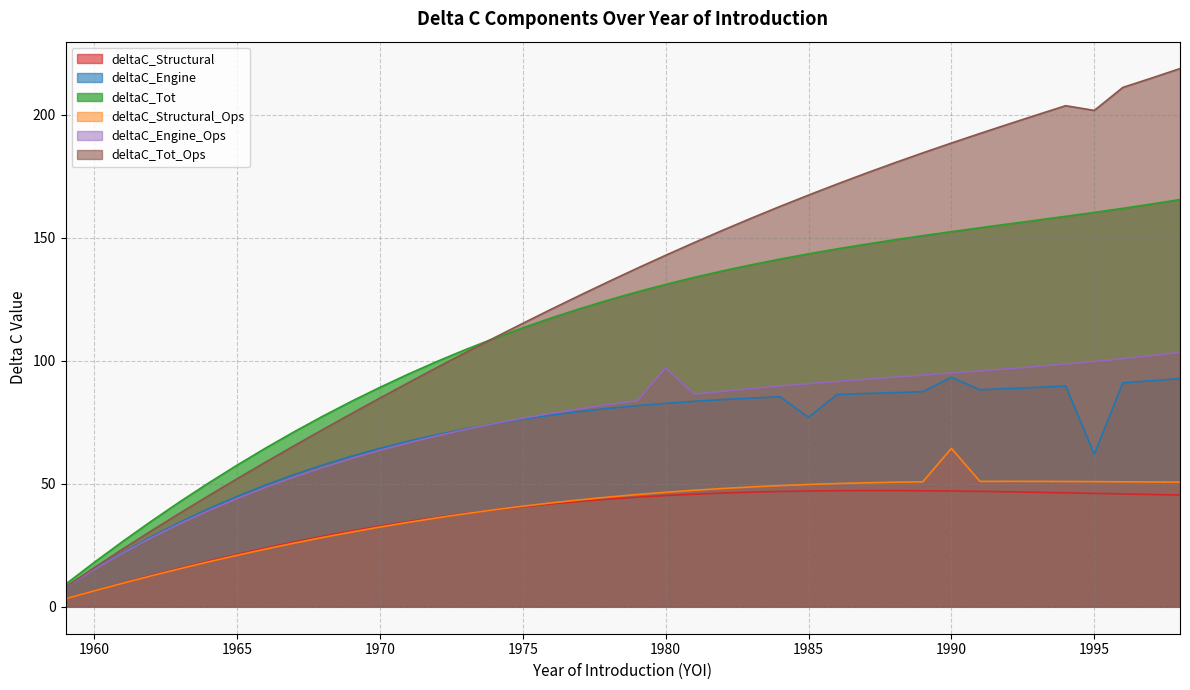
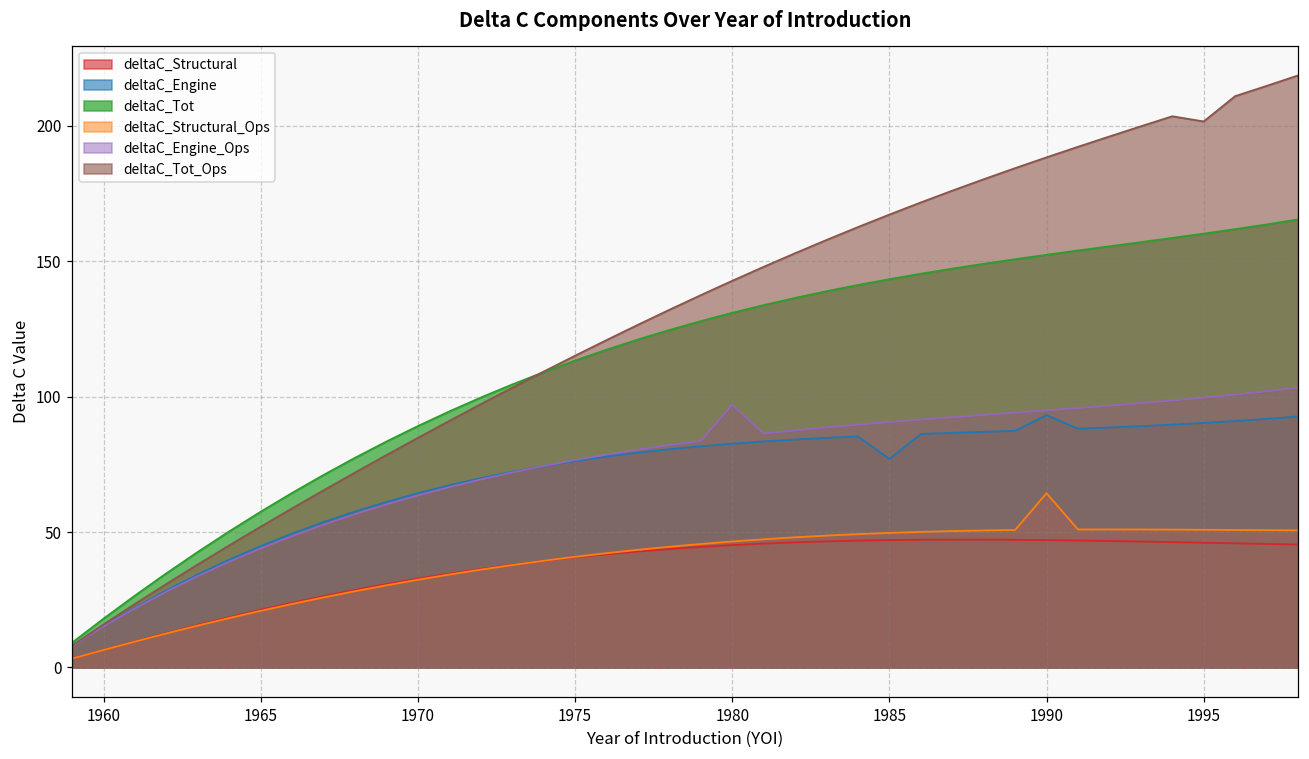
  {
    "deltaC_Structural": {
      "1980": 45,
      "1985": 47,
      "1990": 47,
      "1995": 46
    },
    "deltaC_Engine": {
      "1980": 83,
      "1985": 77,
      "1990": 93,
-     "1995": 62
+     "1995": 90
    },
    "deltaC_Tot": {
      "1960": 18,
      "1965": 58,
      "1970": 89,
      "1975": 113,
      "1980": 131,
      "1985": 143,
      "1990": 152,
      "1995": 160
    },
    "deltaC_Structural_Ops": {
      "1980": 47,
      "1985": 50,
      "1990": 64,
      "1995": 51
    },
    "deltaC_Engine_Ops": {
      "1980": 97,
      "1985": 91,
      "1990": 95,
      "1995": 100
    },
    "deltaC_Tot_Ops": {
      "1965": 52,
      "1970": 85,
      "1975": 115,
      "1980": 143,
      "1985": 167,
      "1990": 188,
      "1995": 202
    }
  }
